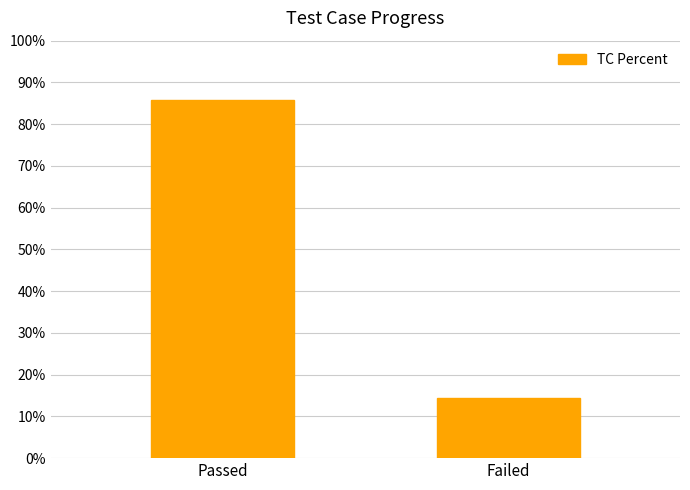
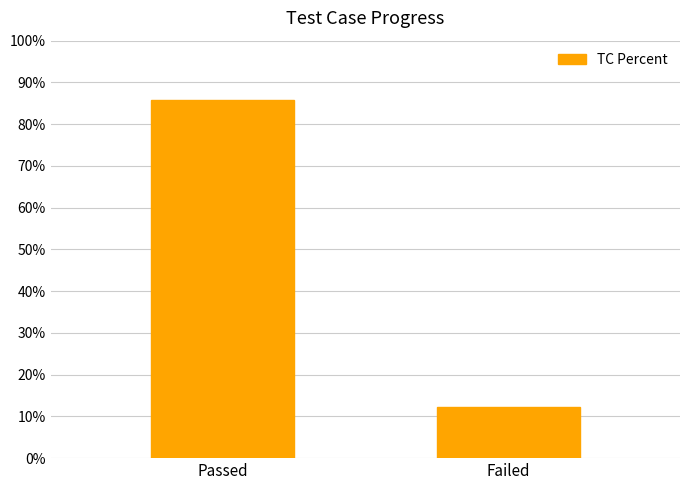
  {
    "Passed": "86%",
-   "Failed": "14%"
+   "Failed": "12%"
  }
